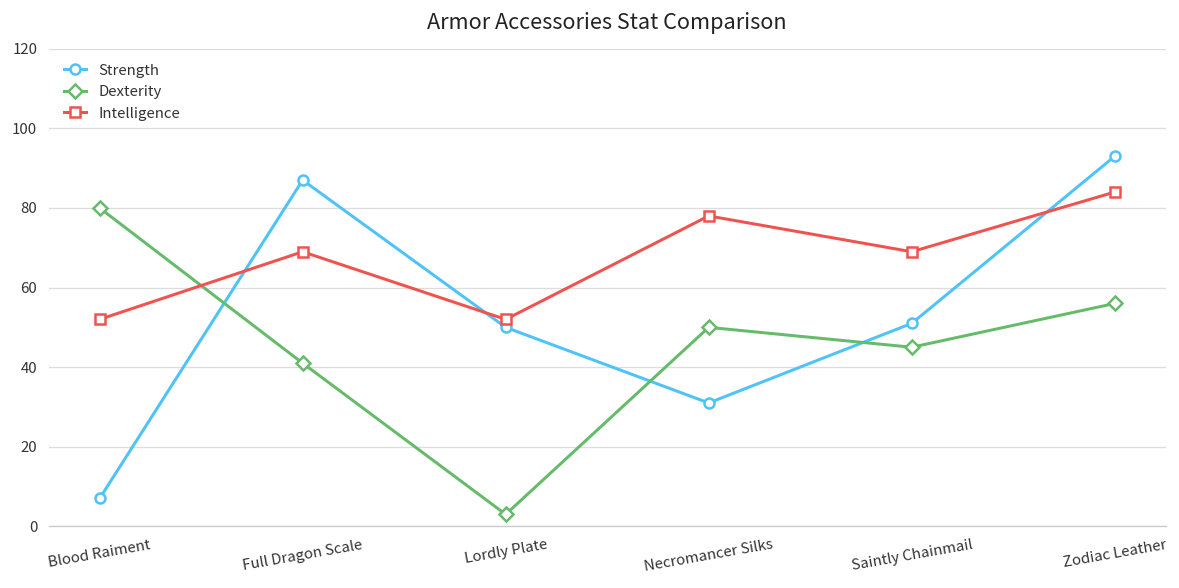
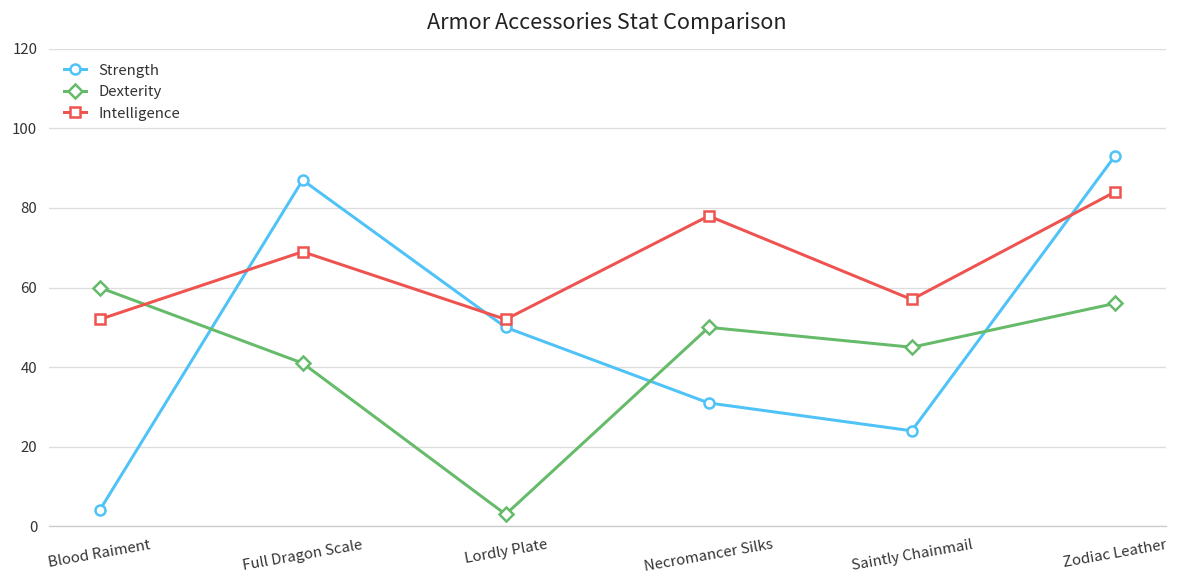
  {
    "Strength": {
-     "Blood Raiment": 7,
+     "Blood Raiment": 4,
      "Full Dragon Scale": 87,
      "Lordly Plate": 50,
      "Necromancer Silks": 31,
-     "Saintly Chainmail": 51,
+     "Saintly Chainmail": 24,
      "Zodiac Leather": 93
    },
    "Dexterity": {
-     "Blood Raiment": 80,
+     "Blood Raiment": 60,
      "Full Dragon Scale": 41,
      "Lordly Plate": 3,
      "Necromancer Silks": 50,
      "Saintly Chainmail": 45,
      "Zodiac Leather": 56
    },
    "Intelligence": {
      "Blood Raiment": 52,
      "Full Dragon Scale": 69,
      "Lordly Plate": 52,
      "Necromancer Silks": 78,
-     "Saintly Chainmail": 69,
+     "Saintly Chainmail": 57,
      "Zodiac Leather": 84
    }
  }
